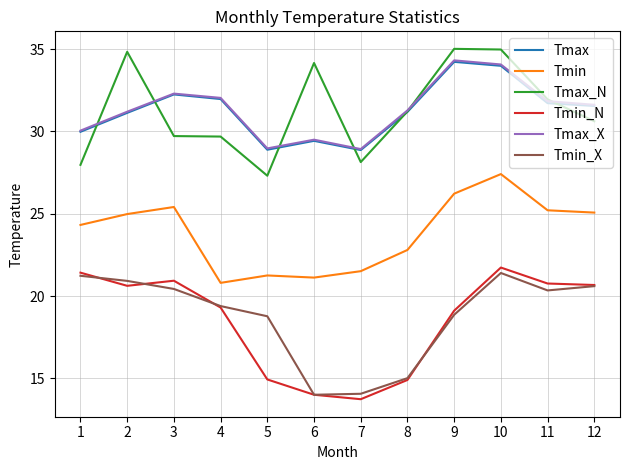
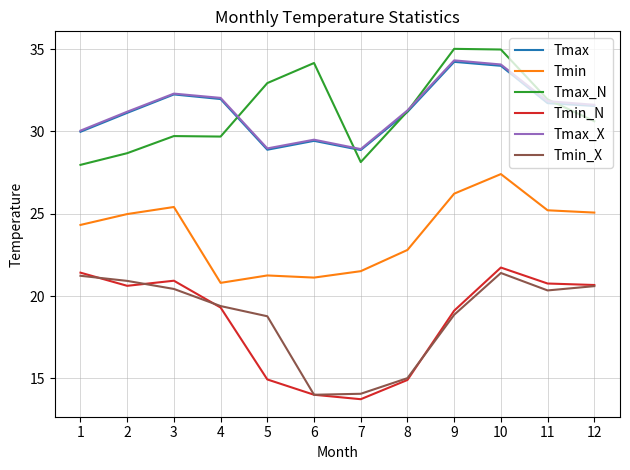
  {
    "Tmin": {
      "1": 24.3,
      "2": 25.0,
      "3": 25.4,
      "4": 20.8,
      "5": 21.3,
      "6": 21.1,
      "7": 21.5,
      "8": 22.8,
      "9": 26.2,
      "10": 27.4,
      "11": 25.2,
      "12": 25.1
    },
    "Tmax_N": {
      "1": 28.0,
-     "2": 34.8,
+     "2": 28.7,
      "3": 29.7,
      "4": 29.7,
-     "5": 27.3,
+     "5": 32.9,
      "6": 34.2,
      "7": 28.1,
      "9": 35.0,
      "10": 35.0
    },
    "Tmin_N": {
      "1": 21.4,
      "2": 20.6,
      "3": 20.9,
      "5": 14.9,
      "7": 13.7,
      "9": 19.1,
      "10": 21.7,
      "11": 20.8
    },
    "Tmin_X": {
      "1": 21.2,
      "2": 20.9,
      "3": 20.4,
      "5": 18.8,
      "7": 14.1,
      "9": 18.9,
      "10": 21.4,
      "11": 20.3
    }
  }
